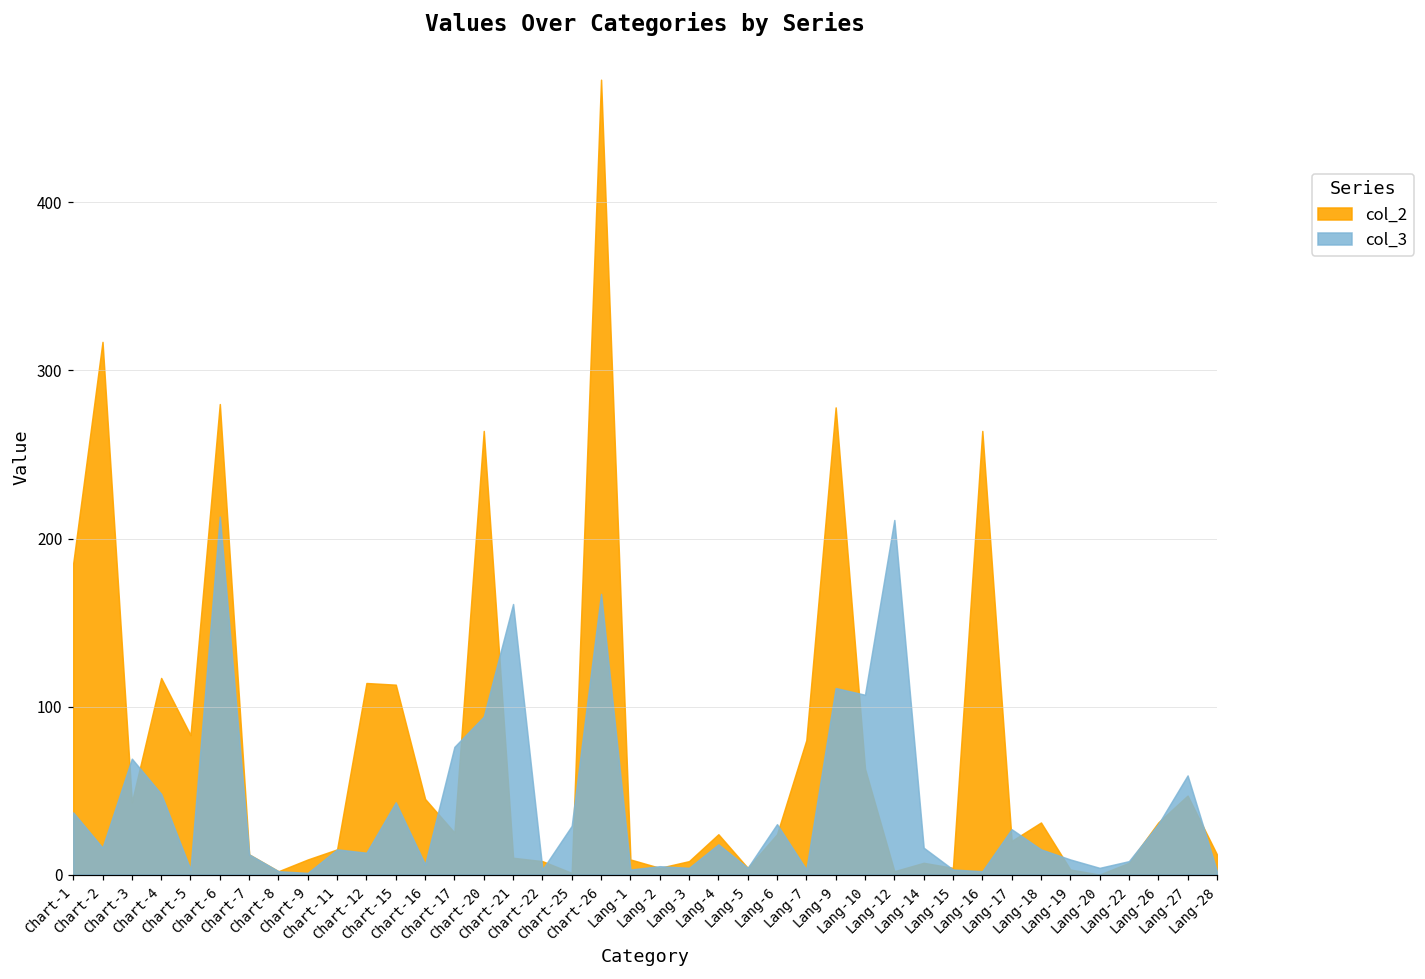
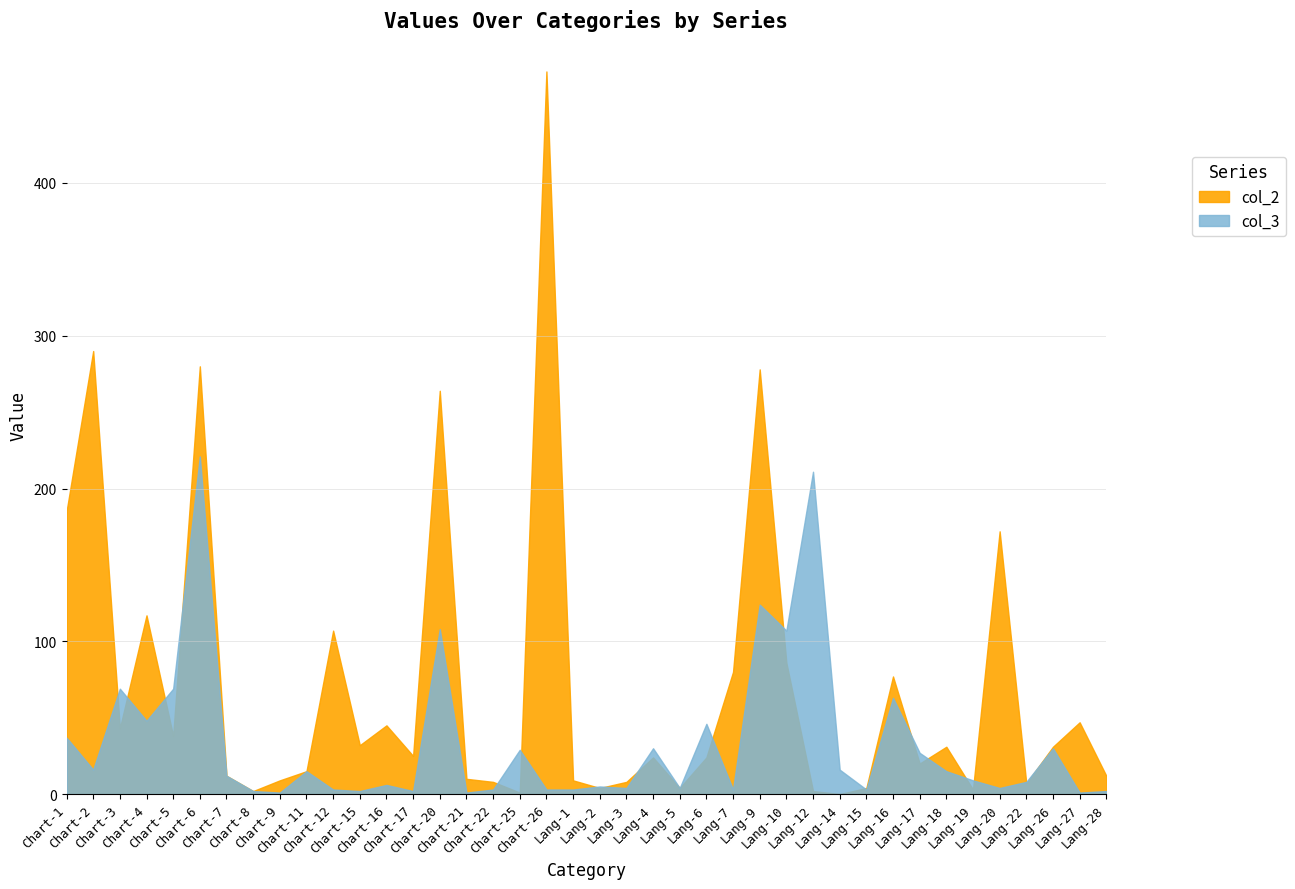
  {
    "col_2": {
      "Chart-1": 185,
-     "Chart-2": 317,
+     "Chart-2": 290,
      "Chart-3": 43,
      "Chart-4": 117,
-     "Chart-5": 83,
+     "Chart-5": 38,
      "Chart-6": 280,
      "Chart-9": 9,
-     "Chart-12": 114,
-     "Chart-15": 113,
+     "Chart-12": 107,
+     "Chart-15": 32,
      "Chart-16": 45,
      "Chart-17": 25,
      "Chart-20": 264,
      "Chart-21": 10,
      "Chart-22": 8,
      "Chart-26": 473,
      "Lang-1": 9,
      "Lang-3": 8,
      "Lang-4": 24,
      "Lang-6": 24,
      "Lang-7": 80,
      "Lang-9": 278,
-     "Lang-10": 63,
+     "Lang-10": 86,
      "Lang-12": 2,
-     "Lang-14": 7,
-     "Lang-16": 264,
+     "Lang-14": 0,
+     "Lang-16": 77,
      "Lang-17": 20,
      "Lang-18": 31,
      "Lang-19": 3,
-     "Lang-20": 0,
+     "Lang-20": 172,
      "Lang-27": 47,
      "Lang-28": 12
    },
    "col_3": {
      "Chart-1": 37,
      "Chart-2": 16,
      "Chart-3": 69,
      "Chart-4": 48,
-     "Chart-5": 3,
-     "Chart-6": 213,
-     "Chart-12": 13,
-     "Chart-15": 43,
+     "Chart-5": 69,
+     "Chart-6": 221,
+     "Chart-12": 3,
+     "Chart-15": 2,
      "Chart-16": 6,
-     "Chart-17": 76,
-     "Chart-20": 94,
-     "Chart-21": 161,
+     "Chart-17": 2,
+     "Chart-20": 108,
+     "Chart-21": 1,
      "Chart-22": 3,
      "Chart-25": 29,
-     "Chart-26": 167,
+     "Chart-26": 3,
      "Lang-1": 3,
      "Lang-3": 4,
-     "Lang-4": 18,
-     "Lang-6": 30,
+     "Lang-4": 30,
+     "Lang-6": 46,
      "Lang-7": 3,
-     "Lang-9": 111,
+     "Lang-9": 124,
      "Lang-10": 107,
      "Lang-12": 211,
      "Lang-14": 16,
-     "Lang-16": 2,
+     "Lang-16": 63,
      "Lang-17": 27,
      "Lang-18": 15,
      "Lang-19": 9,
      "Lang-20": 4,
-     "Lang-27": 59,
+     "Lang-27": 1,
      "Lang-28": 2
    }
  }
